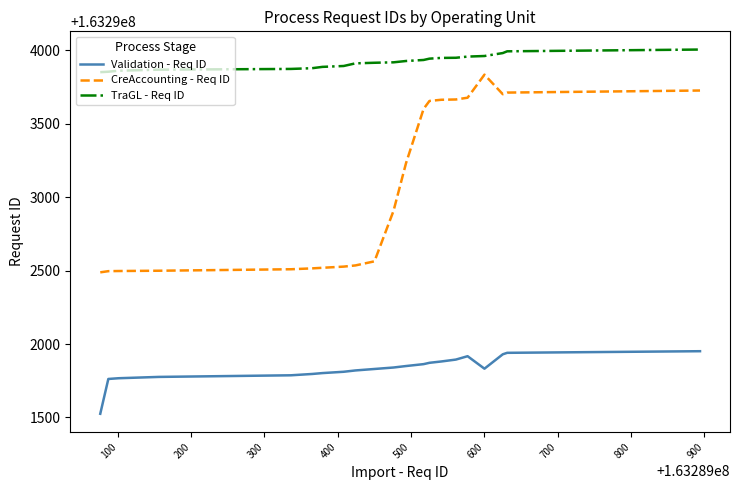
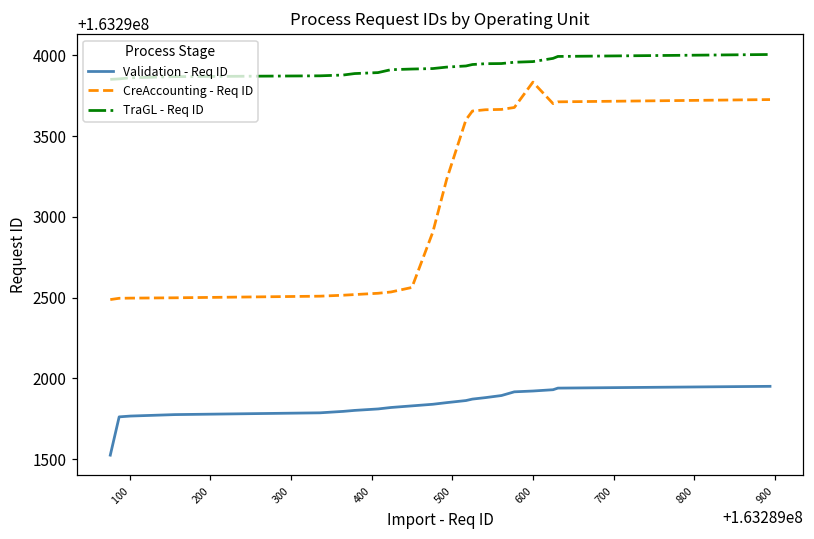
  {
    "Validation - Req ID": {
-     "600": 163291830
+     "600": 163291920
    },
    "CreAccounting - Req ID": {
      "600": 163293830
    },
    "TraGL - Req ID": {
      "600": 163293960
    }
  }
